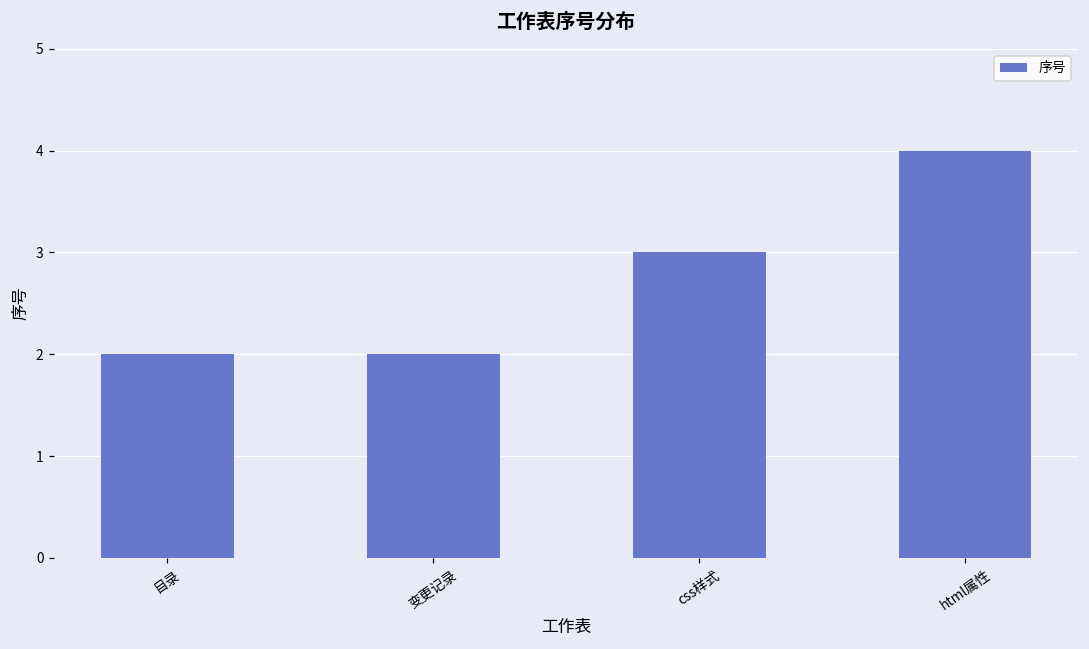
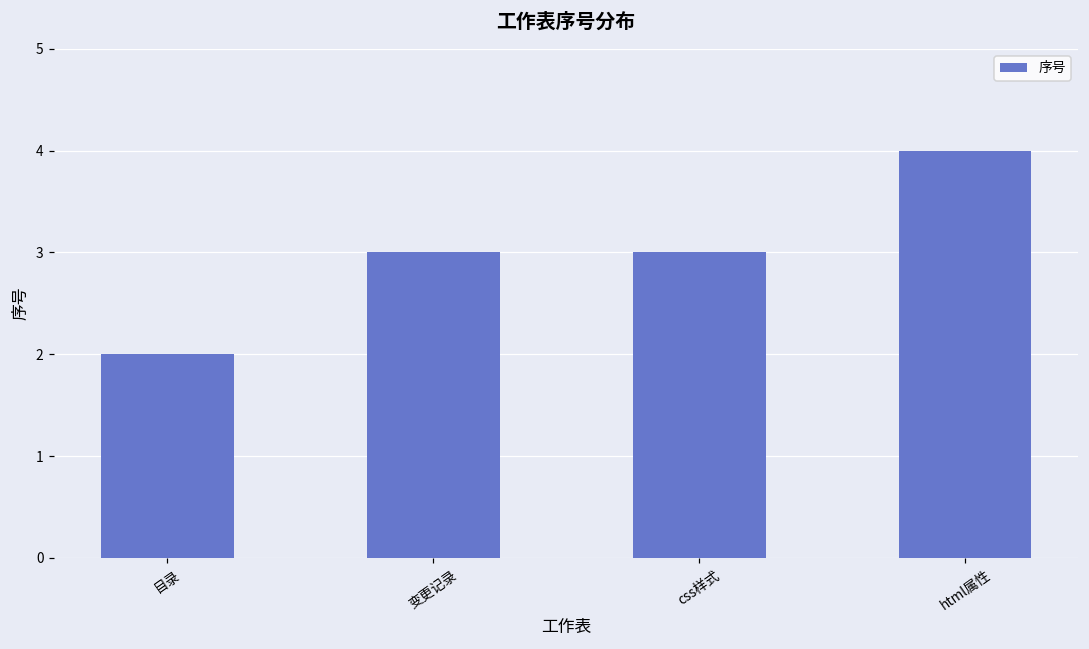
  {
    "目录": 2,
-   "变更记录": 2,
+   "变更记录": 3,
    "css样式": 3,
    "html属性": 4
  }
